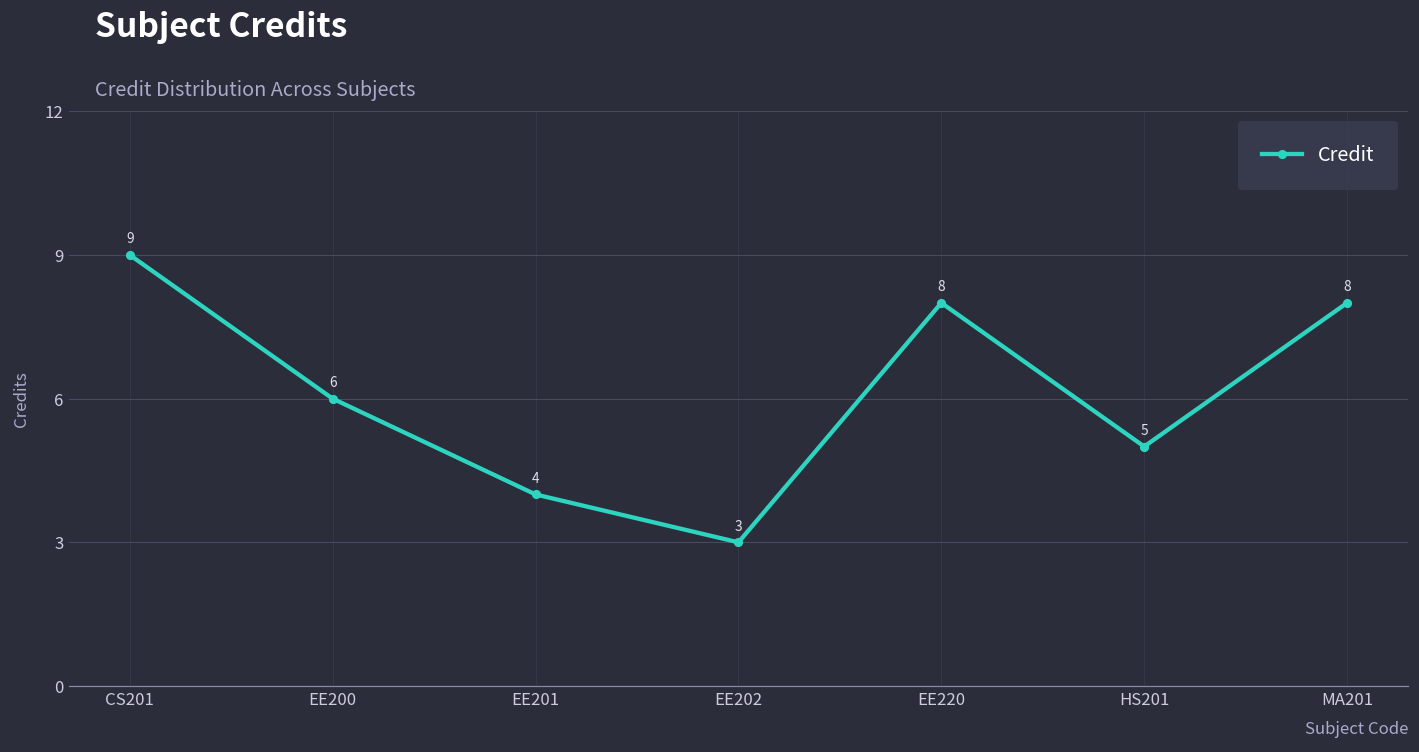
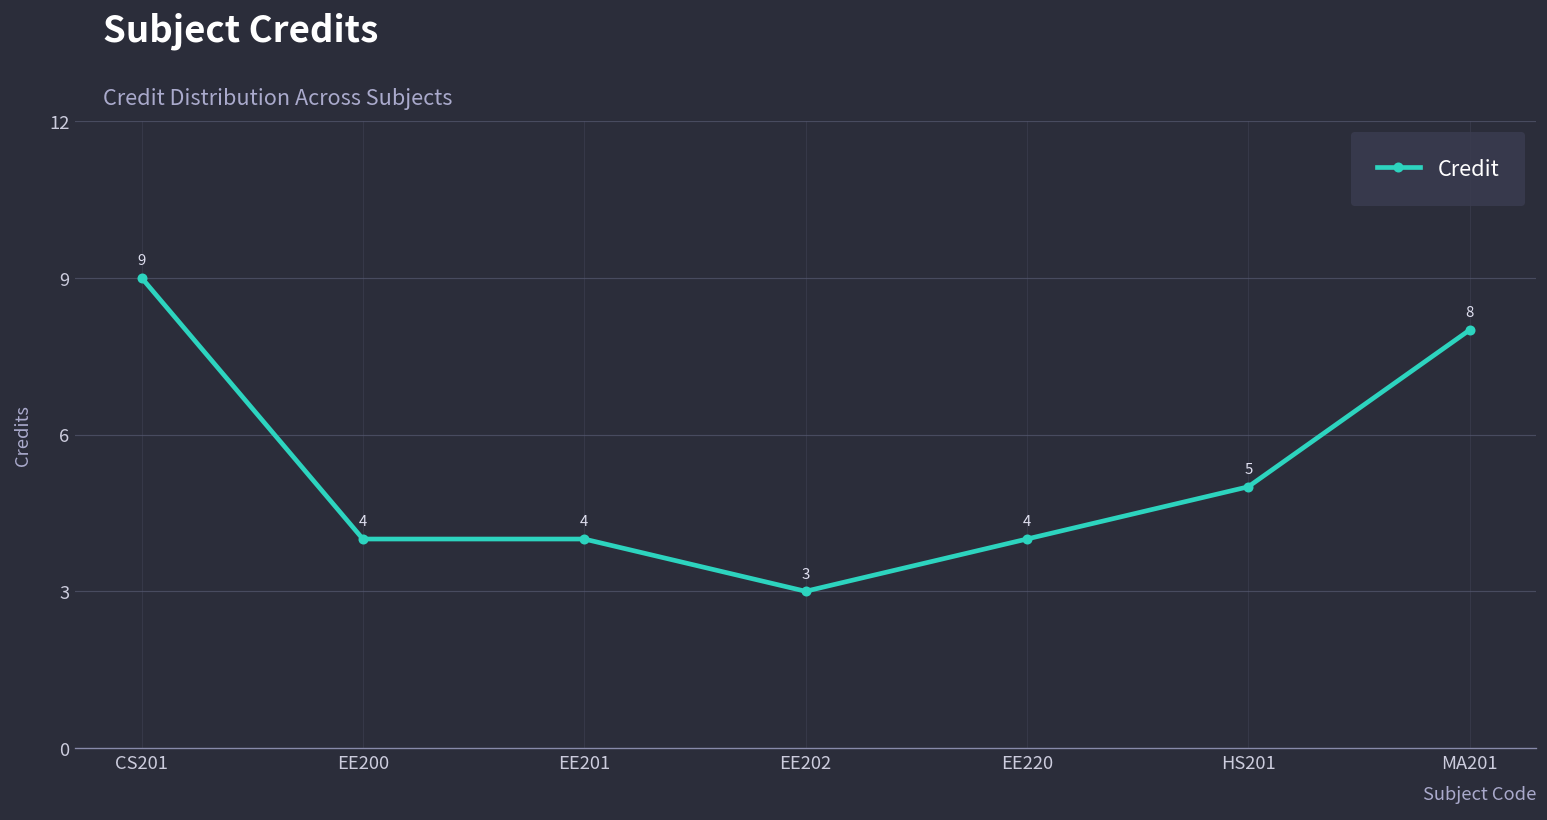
  {
    "CS201": 9,
-   "EE200": 6,
+   "EE200": 4,
    "EE201": 4,
    "EE202": 3,
-   "EE220": 8,
+   "EE220": 4,
    "HS201": 5,
    "MA201": 8
  }
